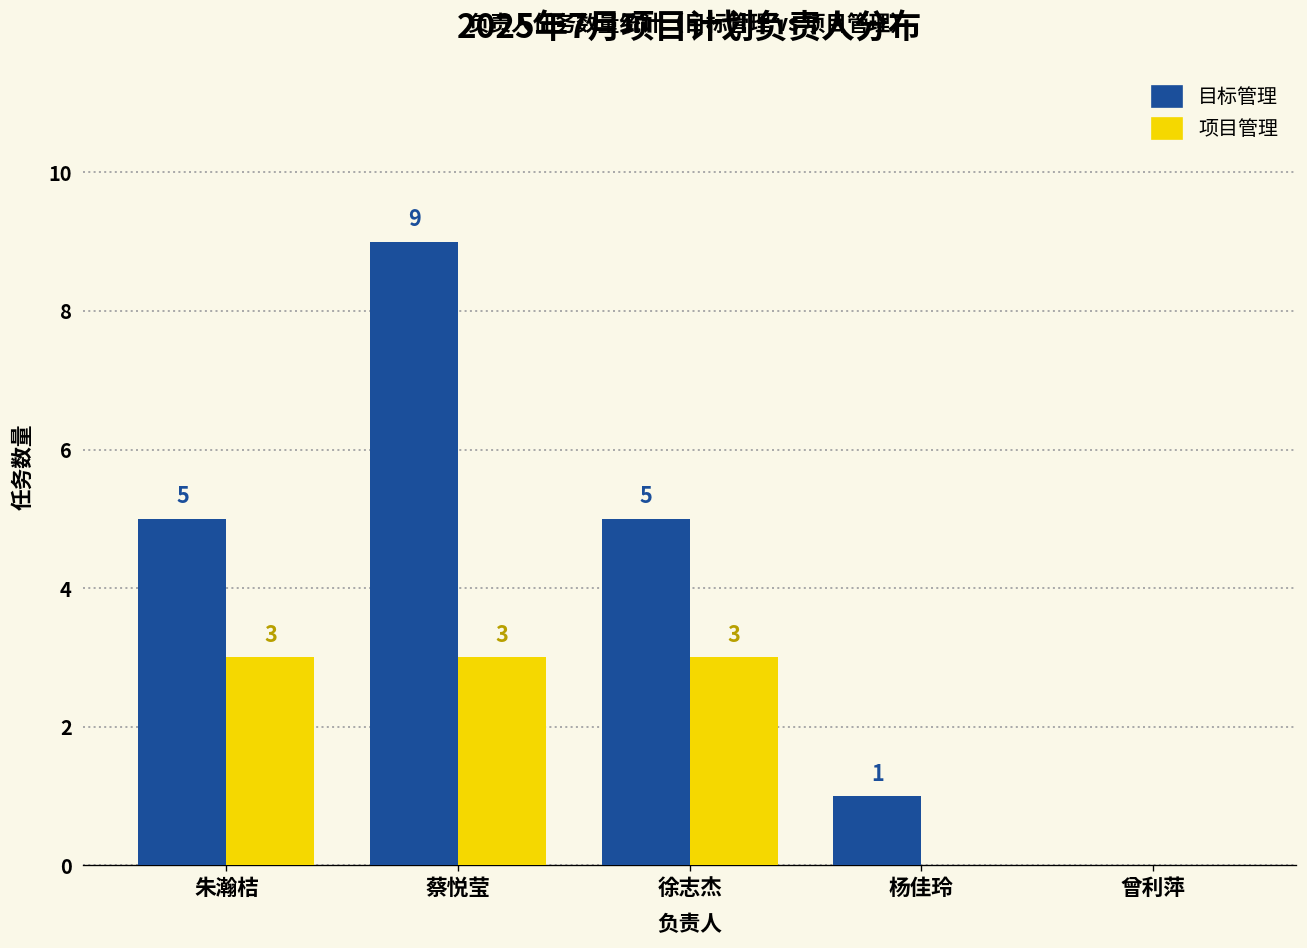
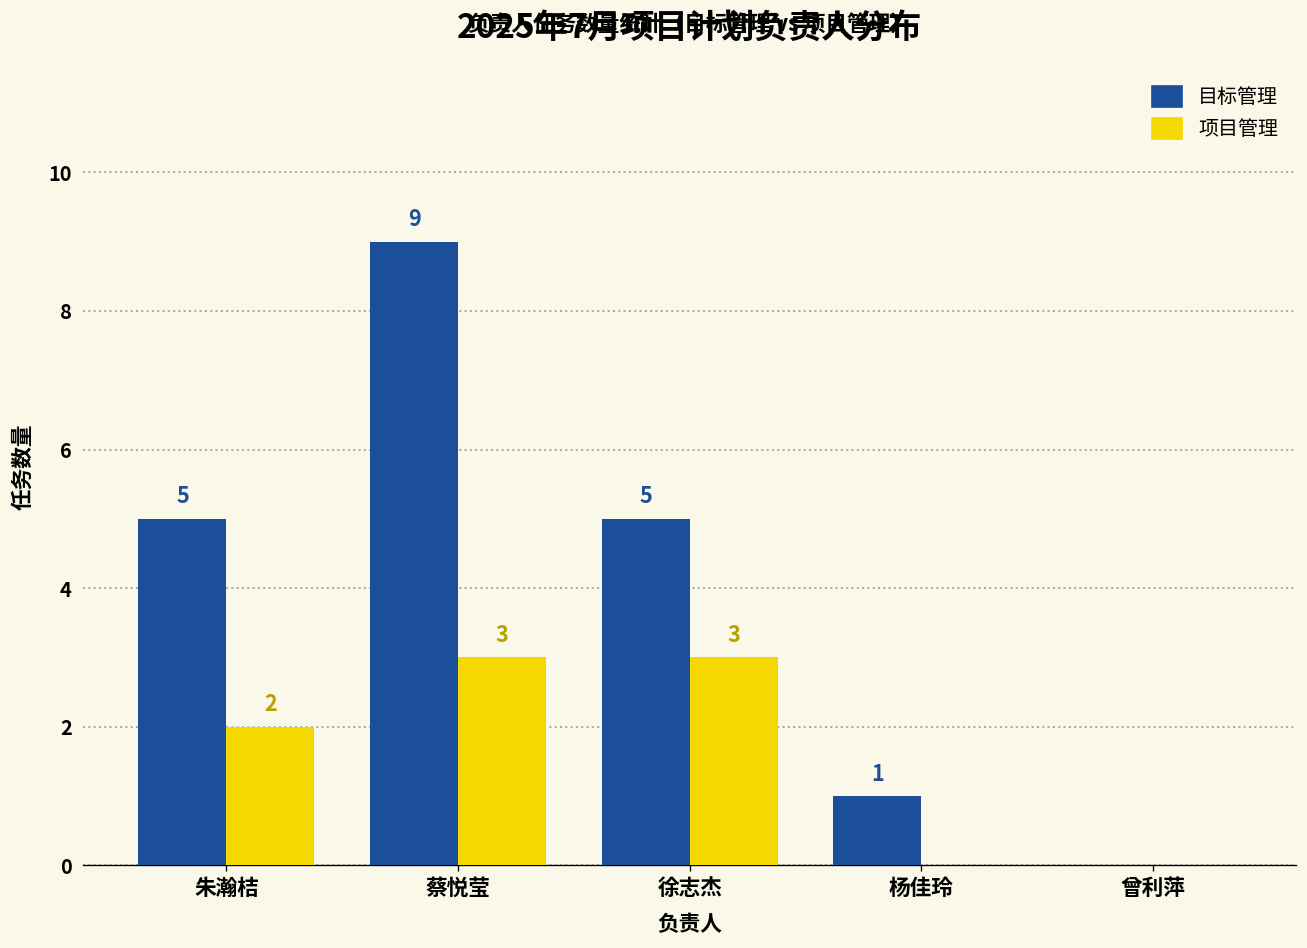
  {
    "目标管理": {
      "朱瀚桔": 5,
      "蔡悦莹": 9,
      "徐志杰": 5,
      "杨佳玲": 1
    },
    "项目管理": {
-     "朱瀚桔": 3,
+     "朱瀚桔": 2,
      "蔡悦莹": 3,
      "徐志杰": 3
    }
  }
